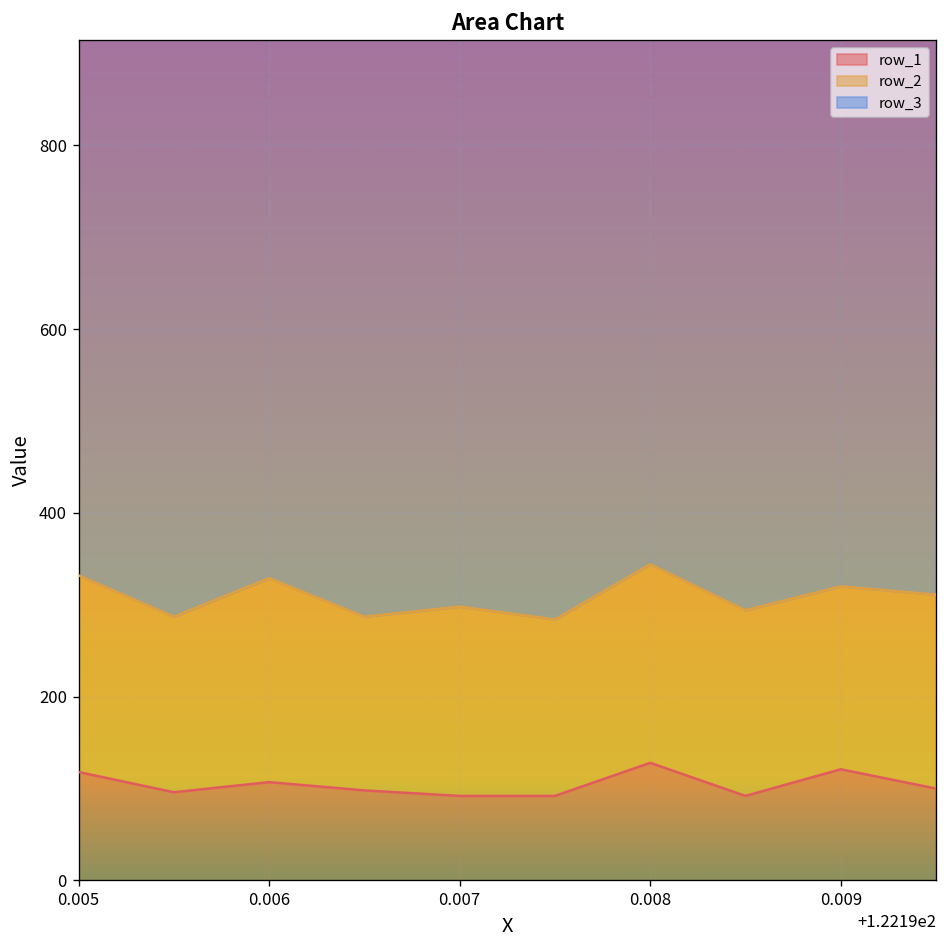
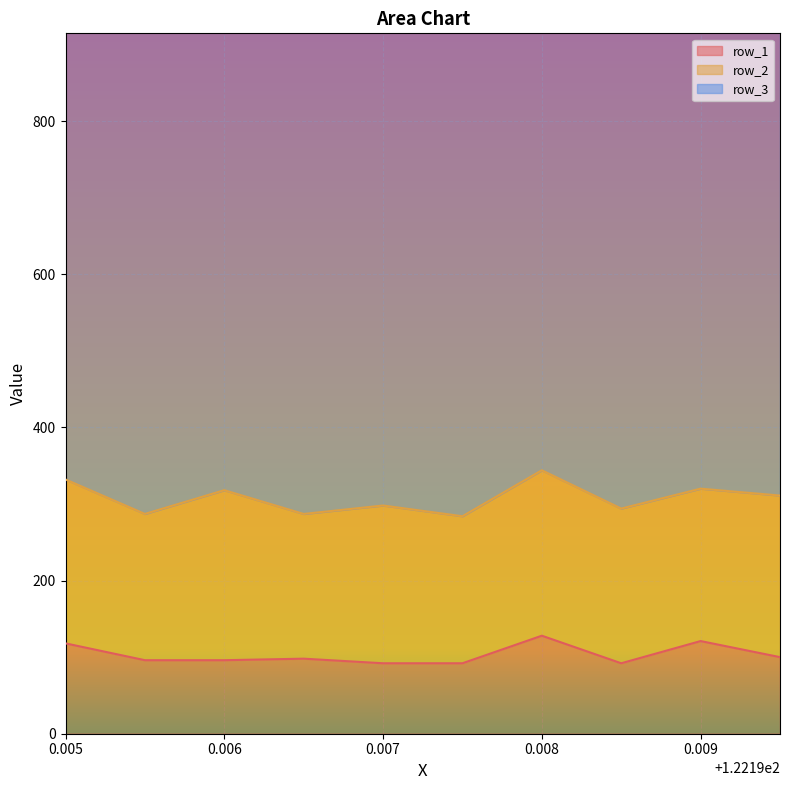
  {
    "row_1": {
      "0.005": 120,
-     "0.006": 110,
+     "0.006": 100,
      "0.007": 90,
      "0.008": 130,
      "0.009": 120
    },
    "row_2": {
      "0.005": 210,
      "0.006": 220,
      "0.007": 210,
      "0.008": 220,
      "0.009": 200
    }
  }
